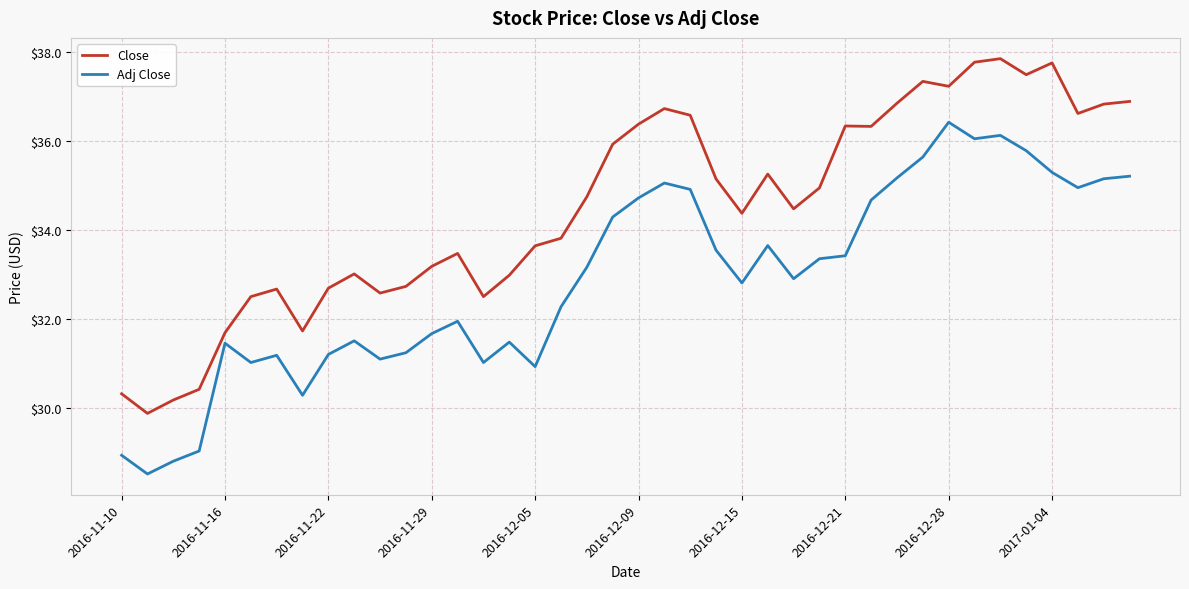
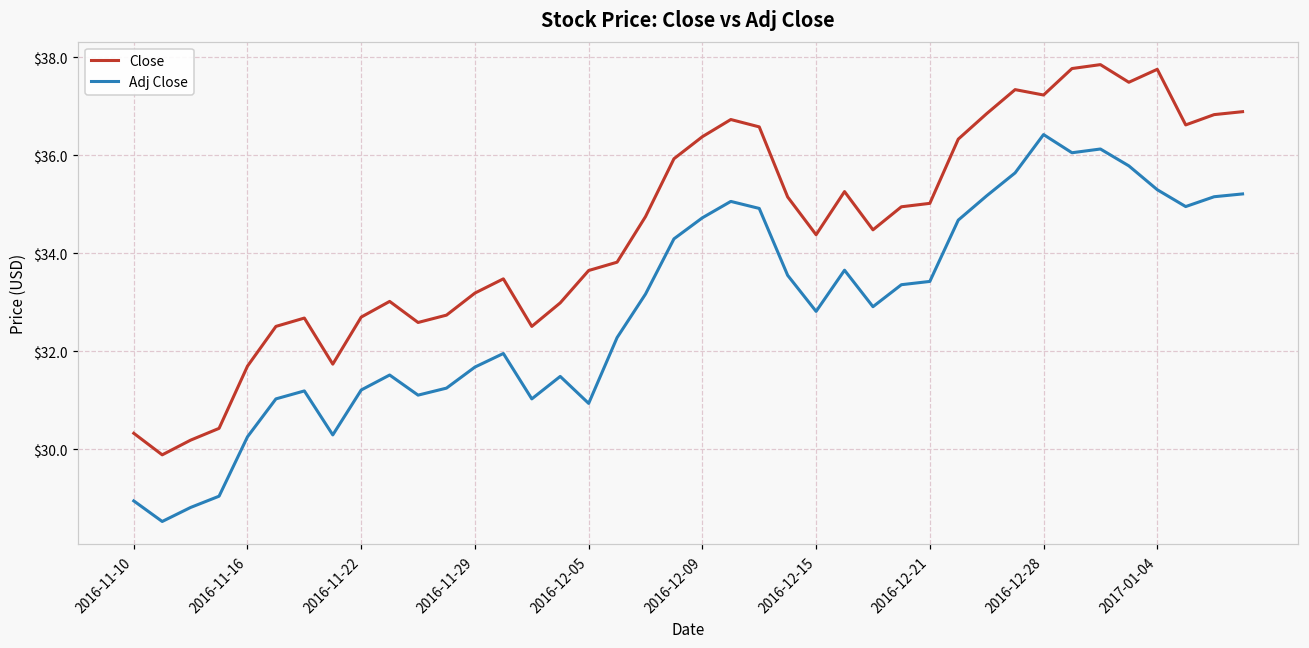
  {
    "Close": {
      "2016-11-10": "$30.3",
      "2016-11-16": "$31.7",
      "2016-11-22": "$32.7",
      "2016-11-29": "$33.2",
      "2016-12-05": "$33.7",
      "2016-12-09": "$36.4",
      "2016-12-15": "$34.4",
-     "2016-12-21": "$36.3",
+     "2016-12-21": "$35.0",
      "2016-12-28": "$37.2",
      "2017-01-04": "$37.8"
    },
    "Adj Close": {
      "2016-11-10": "$29.0",
-     "2016-11-16": "$31.5",
+     "2016-11-16": "$30.3",
      "2016-11-22": "$31.2",
      "2016-11-29": "$31.7",
      "2016-12-05": "$30.9",
      "2016-12-09": "$34.7",
      "2016-12-15": "$32.8",
      "2016-12-21": "$33.4",
      "2016-12-28": "$36.4",
      "2017-01-04": "$35.3"
    }
  }
